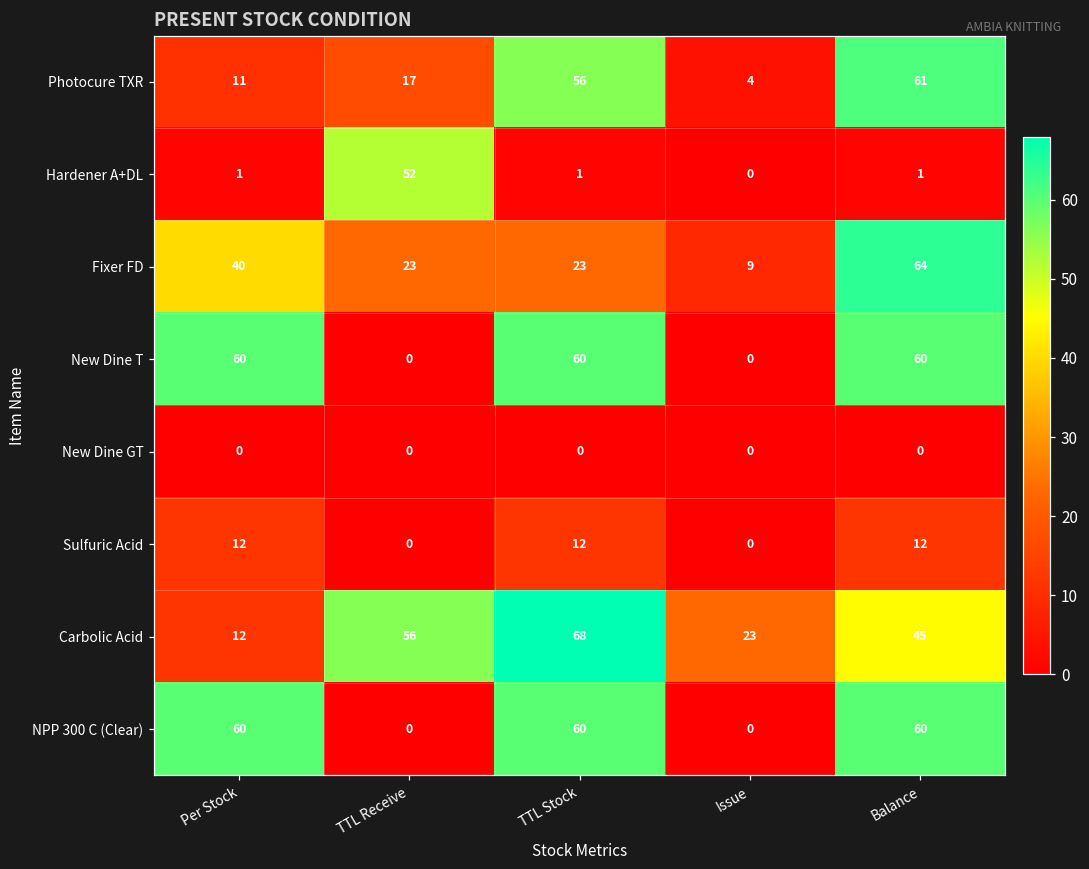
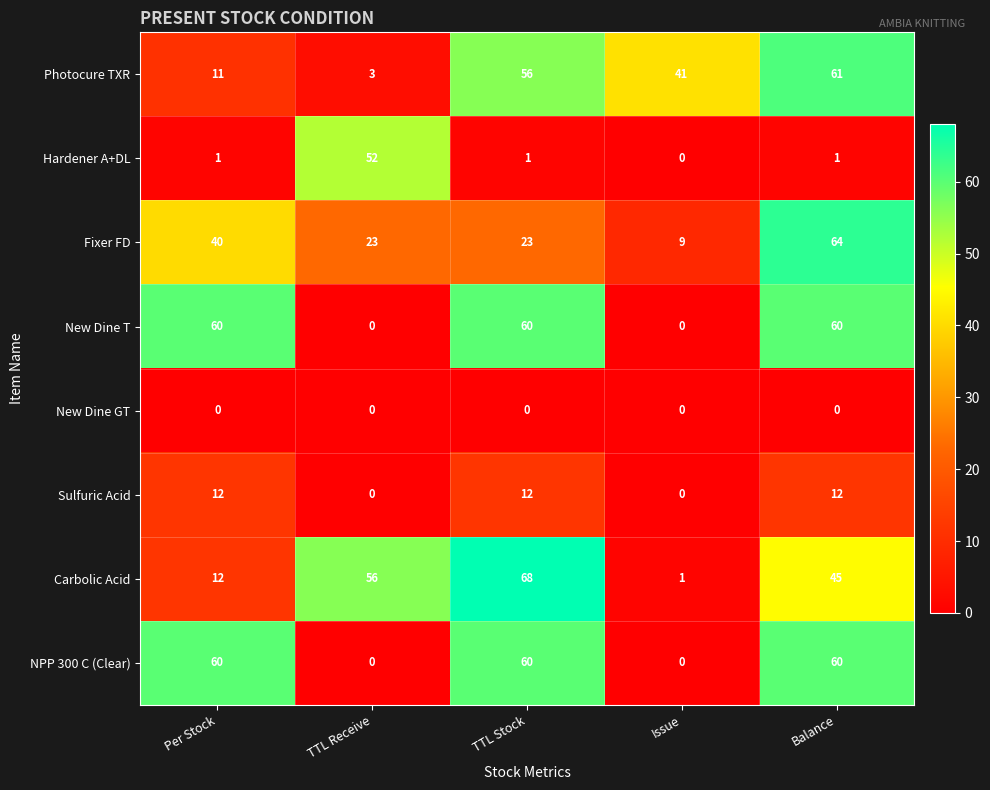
  {
    "Photocure TXR": {
      "Per Stock": 11,
-     "TTL Receive": 17,
+     "TTL Receive": 3,
      "TTL Stock": 56,
-     "Issue": 4,
+     "Issue": 41,
      "Balance": 61
    },
    "Hardener A+DL": {
      "Per Stock": 1,
      "TTL Receive": 52,
      "TTL Stock": 1,
      "Issue": 0,
      "Balance": 1
    },
    "Fixer FD": {
      "Per Stock": 40,
      "TTL Receive": 23,
      "TTL Stock": 23,
      "Issue": 9,
      "Balance": 64
    },
    "New Dine T": {
      "Per Stock": 60,
      "TTL Receive": 0,
      "TTL Stock": 60,
      "Issue": 0,
      "Balance": 60
    },
    "New Dine GT": {
      "Per Stock": 0,
      "TTL Receive": 0,
      "TTL Stock": 0,
      "Issue": 0,
      "Balance": 0
    },
    "Sulfuric Acid": {
      "Per Stock": 12,
      "TTL Receive": 0,
      "TTL Stock": 12,
      "Issue": 0,
      "Balance": 12
    },
    "Carbolic Acid": {
      "Per Stock": 12,
      "TTL Receive": 56,
      "TTL Stock": 68,
-     "Issue": 23,
+     "Issue": 1,
      "Balance": 45
    },
    "NPP 300 C (Clear)": {
      "Per Stock": 60,
      "TTL Receive": 0,
      "TTL Stock": 60,
      "Issue": 0,
      "Balance": 60
    }
  }
